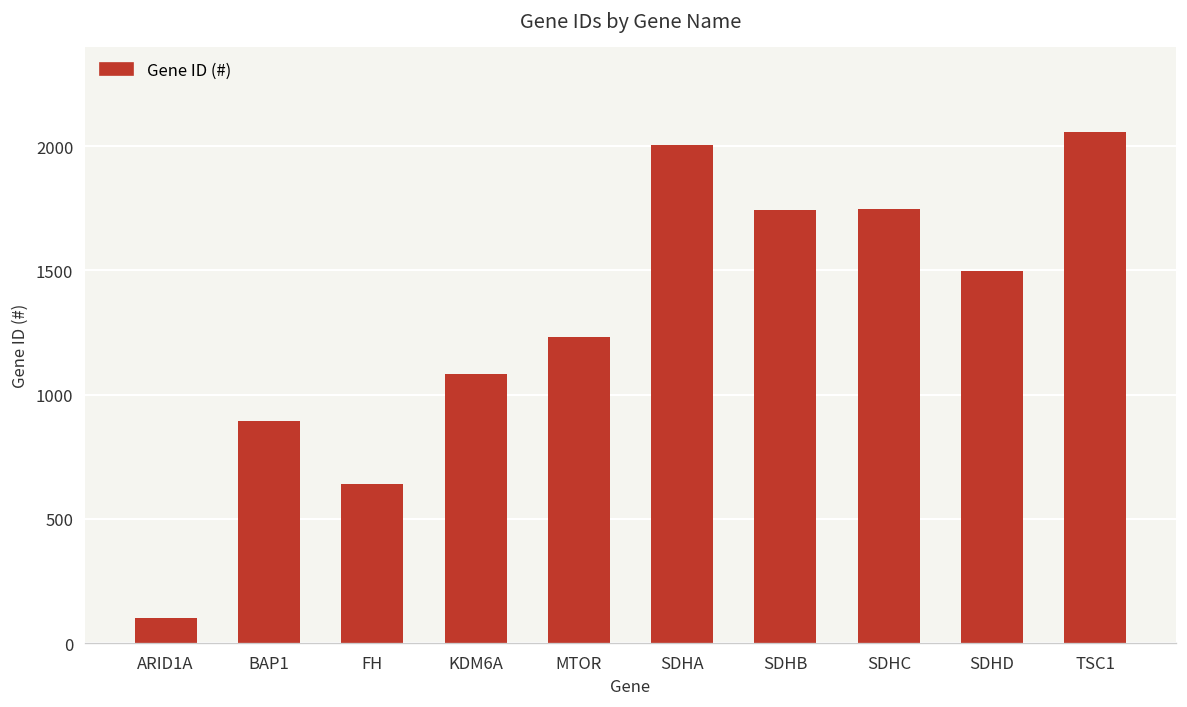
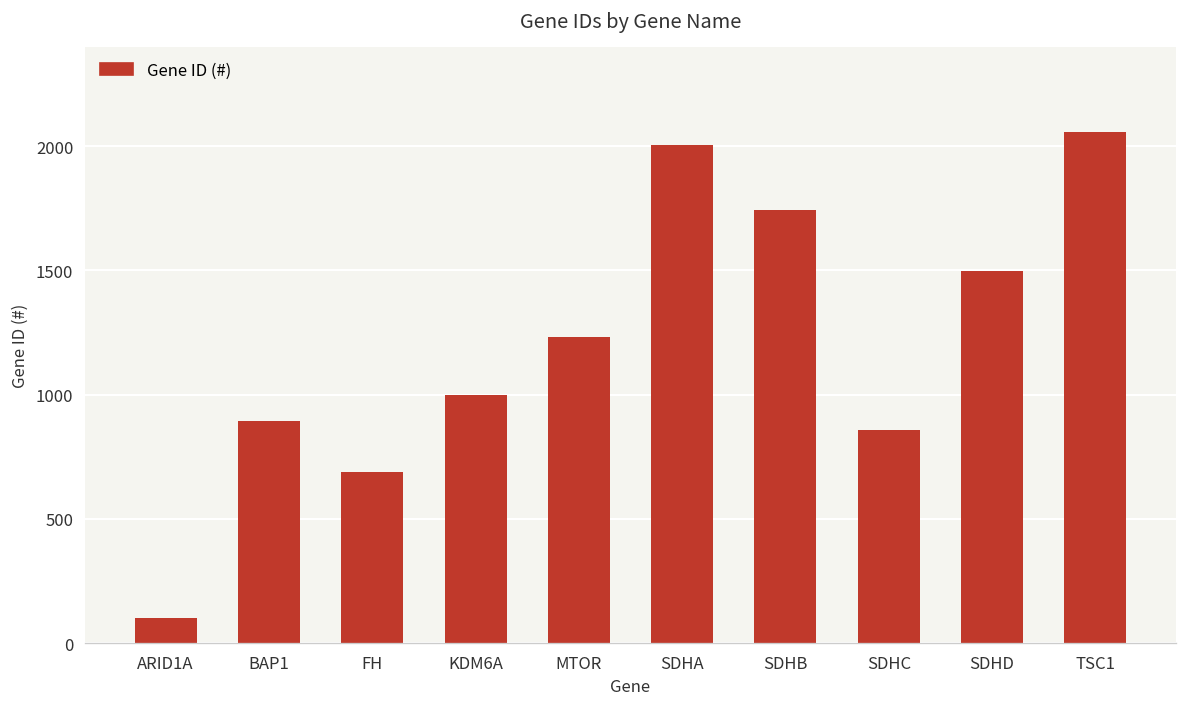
  {
    "ARID1A": 100,
    "BAP1": 890,
-   "FH": 640,
-   "KDM6A": 1080,
+   "FH": 690,
+   "KDM6A": 1000,
    "MTOR": 1230,
    "SDHA": 2000,
    "SDHB": 1740,
-   "SDHC": 1750,
+   "SDHC": 860,
    "SDHD": 1500,
    "TSC1": 2060
  }
